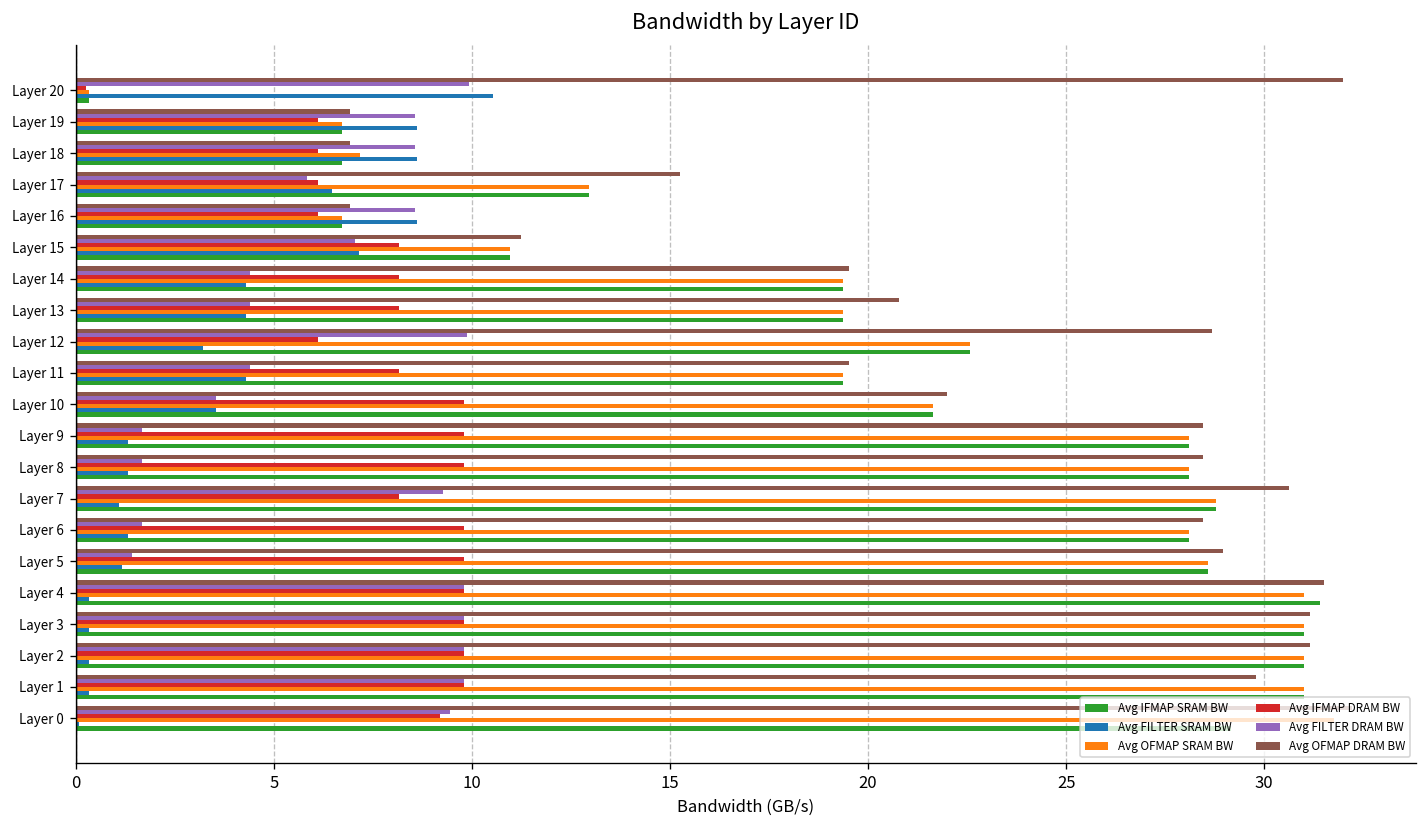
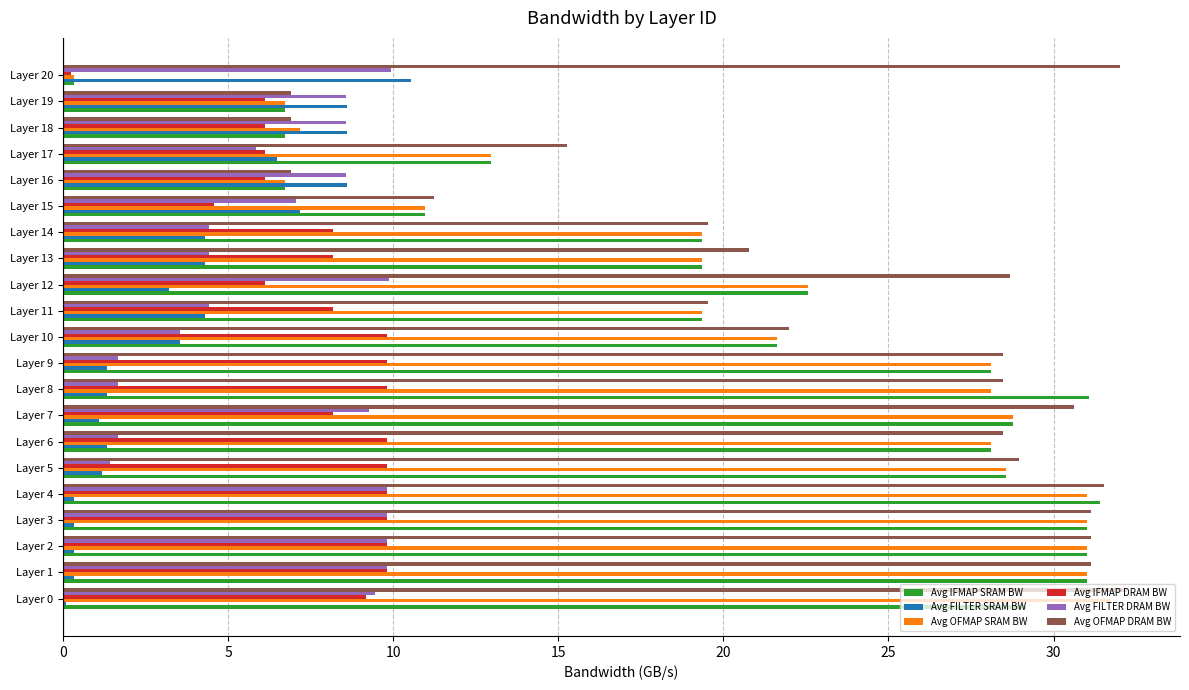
  {
    "Avg IFMAP SRAM BW": {
      "Layer 20": 0.3,
      "Layer 19": 6.7,
      "Layer 18": 6.7,
      "Layer 17": 13.0,
      "Layer 16": 6.7,
      "Layer 15": 11.0,
      "Layer 14": 19.4,
      "Layer 13": 19.4,
      "Layer 12": 22.6,
      "Layer 11": 19.4,
      "Layer 10": 21.6,
      "Layer 9": 28.1,
-     "Layer 8": 28.1,
+     "Layer 8": 31.1,
      "Layer 7": 28.8,
      "Layer 6": 28.1,
      "Layer 5": 28.6,
      "Layer 4": 31.4,
      "Layer 3": 31.0,
      "Layer 2": 31.0,
      "Layer 1": 31.0
    },
    "Avg FILTER SRAM BW": {
      "Layer 20": 10.5,
      "Layer 19": 8.6,
      "Layer 18": 8.6,
      "Layer 17": 6.5,
      "Layer 16": 8.6,
      "Layer 15": 7.2,
      "Layer 14": 4.3,
      "Layer 13": 4.3,
      "Layer 12": 3.2,
      "Layer 11": 4.3,
      "Layer 10": 3.5,
      "Layer 9": 1.3,
      "Layer 8": 1.3,
      "Layer 7": 1.1,
      "Layer 6": 1.3,
      "Layer 5": 1.2,
      "Layer 4": 0.3,
      "Layer 3": 0.3,
      "Layer 2": 0.3,
      "Layer 1": 0.3,
      "Layer 0": 0.1
    },
    "Avg OFMAP SRAM BW": {
      "Layer 20": 0.3,
      "Layer 19": 6.7,
      "Layer 18": 7.2,
      "Layer 17": 13.0,
      "Layer 16": 6.7,
      "Layer 15": 11.0,
      "Layer 14": 19.4,
      "Layer 13": 19.4,
      "Layer 12": 22.6,
      "Layer 11": 19.4,
      "Layer 10": 21.6,
      "Layer 9": 28.1,
      "Layer 8": 28.1,
      "Layer 7": 28.8,
      "Layer 6": 28.1,
      "Layer 5": 28.6,
      "Layer 4": 31.0,
      "Layer 3": 31.0,
      "Layer 2": 31.0,
      "Layer 1": 31.0
    },
    "Avg IFMAP DRAM BW": {
      "Layer 20": 0.3,
      "Layer 19": 6.1,
      "Layer 18": 6.1,
      "Layer 17": 6.1,
      "Layer 16": 6.1,
-     "Layer 15": 8.2,
+     "Layer 15": 4.6,
      "Layer 14": 8.2,
      "Layer 13": 8.2,
      "Layer 12": 6.1,
      "Layer 11": 8.2,
      "Layer 10": 9.8,
      "Layer 9": 9.8,
      "Layer 8": 9.8,
      "Layer 7": 8.2,
      "Layer 6": 9.8,
      "Layer 5": 9.8,
      "Layer 4": 9.8,
      "Layer 3": 9.8,
      "Layer 2": 9.8,
      "Layer 1": 9.8,
      "Layer 0": 9.2
    },
    "Avg FILTER DRAM BW": {
      "Layer 20": 9.9,
      "Layer 19": 8.6,
      "Layer 18": 8.6,
      "Layer 17": 5.8,
      "Layer 16": 8.6,
      "Layer 15": 7.0,
      "Layer 14": 4.4,
      "Layer 13": 4.4,
      "Layer 12": 9.9,
      "Layer 11": 4.4,
      "Layer 10": 3.5,
      "Layer 9": 1.7,
      "Layer 8": 1.7,
      "Layer 7": 9.3,
      "Layer 6": 1.7,
      "Layer 5": 1.4,
      "Layer 4": 9.8,
      "Layer 3": 9.8,
      "Layer 2": 9.8,
      "Layer 1": 9.8,
      "Layer 0": 9.5
    },
    "Avg OFMAP DRAM BW": {
      "Layer 20": 32.0,
      "Layer 19": 6.9,
      "Layer 18": 6.9,
      "Layer 17": 15.3,
      "Layer 16": 6.9,
      "Layer 15": 11.2,
      "Layer 14": 19.5,
      "Layer 13": 20.8,
      "Layer 12": 28.7,
      "Layer 11": 19.5,
      "Layer 10": 22.0,
      "Layer 9": 28.5,
      "Layer 8": 28.5,
      "Layer 7": 30.6,
      "Layer 6": 28.5,
      "Layer 5": 29.0,
      "Layer 4": 31.5,
      "Layer 3": 31.1,
      "Layer 2": 31.1,
-     "Layer 1": 29.8
+     "Layer 1": 31.1
    }
  }
